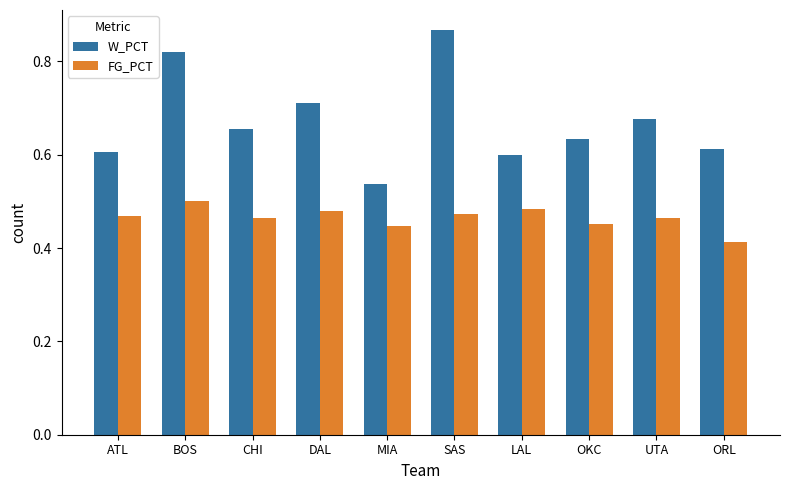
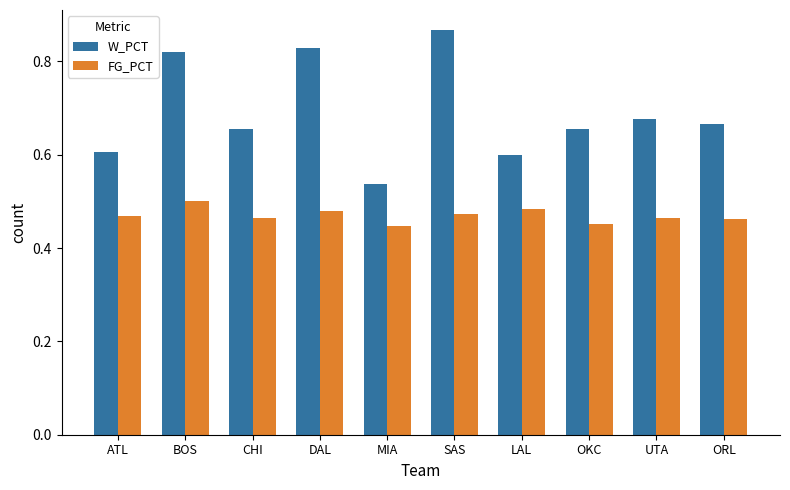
  {
    "W_PCT": {
      "ATL": 0.61,
      "BOS": 0.82,
      "CHI": 0.66,
-     "DAL": 0.71,
+     "DAL": 0.83,
      "MIA": 0.54,
      "SAS": 0.87,
      "LAL": 0.60,
-     "OKC": 0.63,
+     "OKC": 0.66,
      "UTA": 0.68,
-     "ORL": 0.61
+     "ORL": 0.67
    },
    "FG_PCT": {
      "ATL": 0.47,
      "BOS": 0.50,
      "CHI": 0.46,
      "DAL": 0.48,
      "MIA": 0.45,
      "SAS": 0.47,
      "LAL": 0.48,
      "OKC": 0.45,
      "UTA": 0.46,
-     "ORL": 0.41
+     "ORL": 0.46
    }
  }
